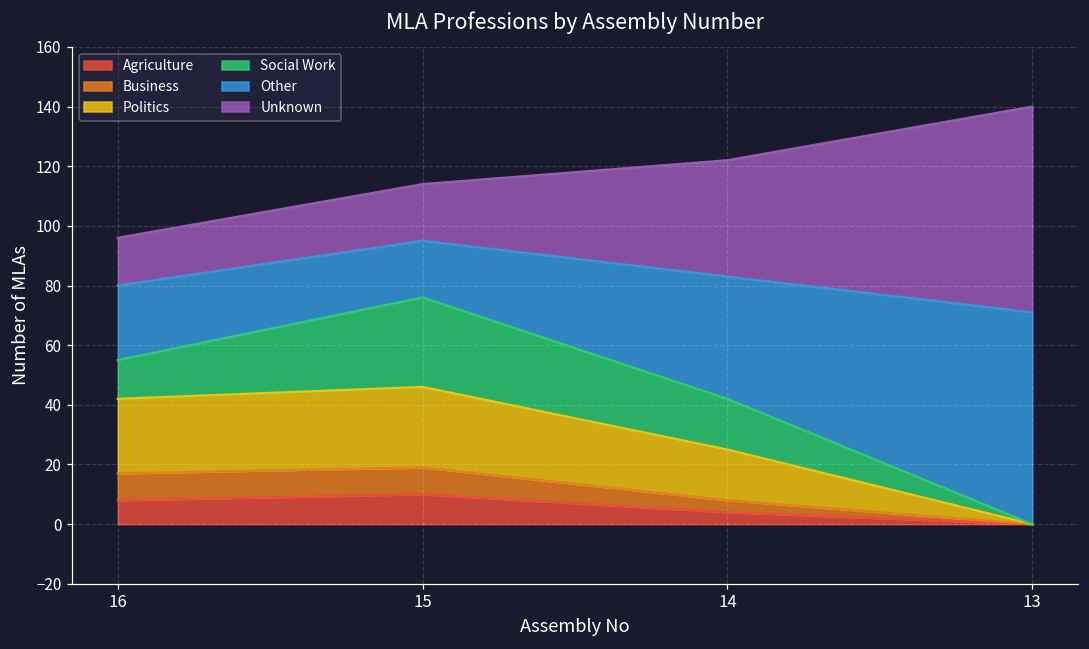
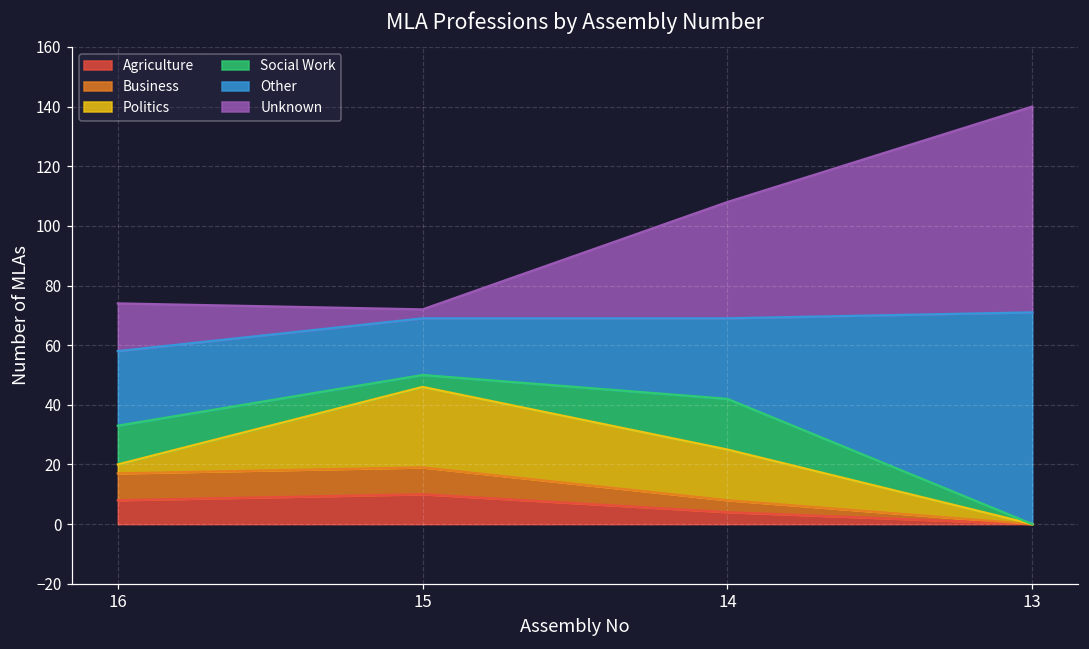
  {
    "Politics": {
-     "16": 25,
+     "16": 3,
      "15": 27,
      "14": 17
    },
    "Social Work": {
      "16": 13,
-     "15": 30,
+     "15": 4,
      "14": 17
    },
    "Other": {
      "16": 25,
      "15": 19,
-     "14": 41,
+     "14": 27,
      "13": 71
    },
    "Unknown": {
      "16": 16,
-     "15": 19,
+     "15": 3,
      "14": 39,
      "13": 69
    }
  }
